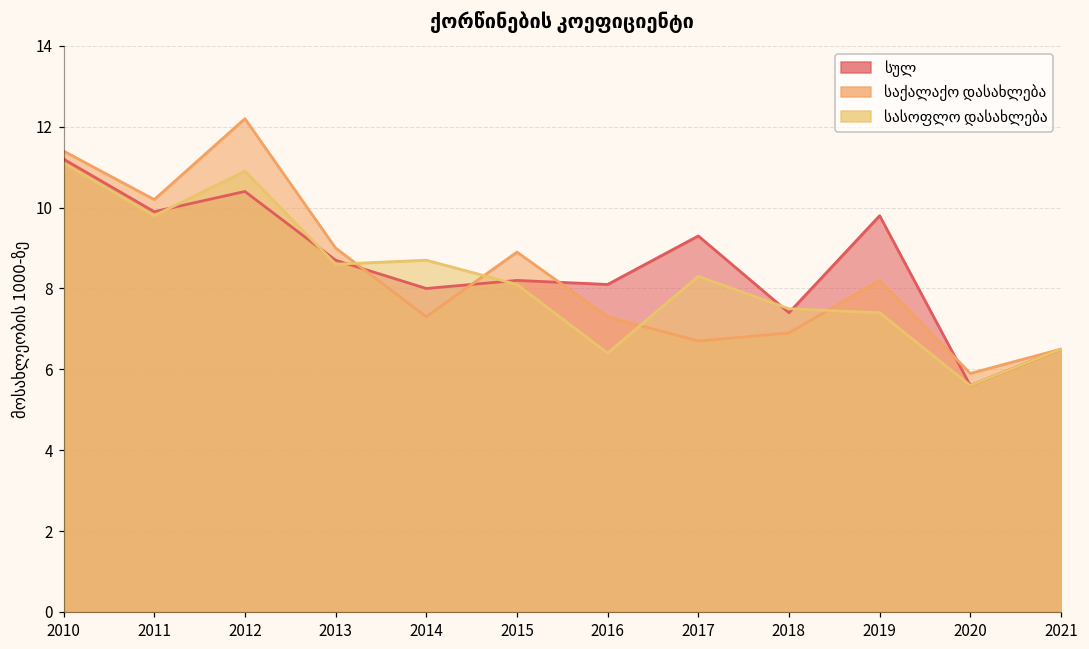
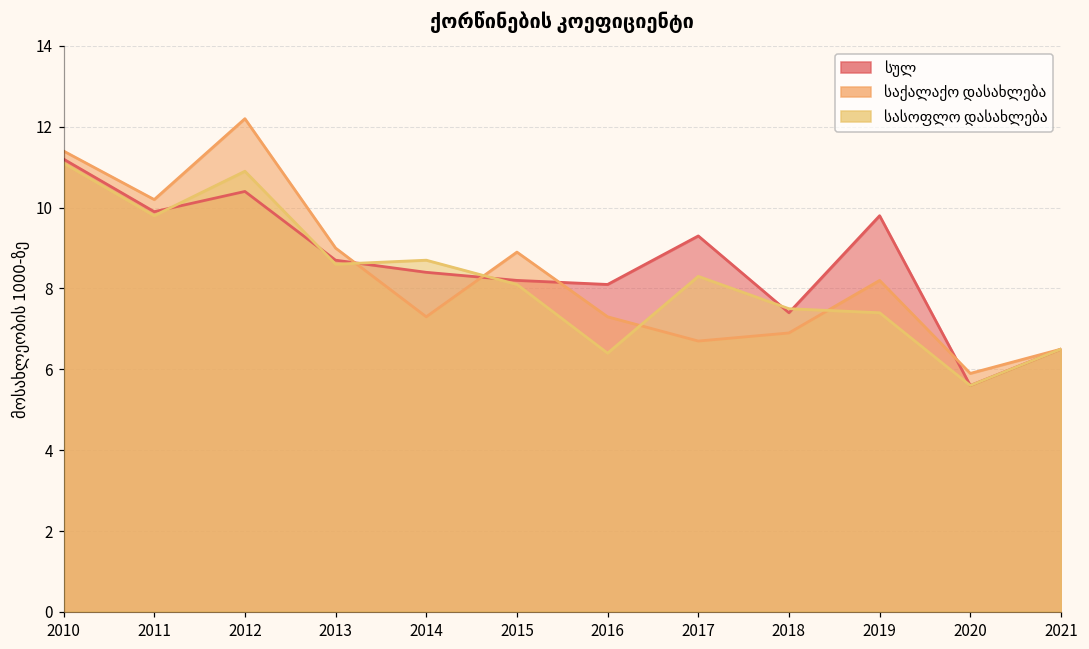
  {
    "სულ": {
      "2010": 11.2,
      "2011": 9.9,
      "2012": 10.4,
      "2013": 8.7,
-     "2014": 8.0,
+     "2014": 8.4,
      "2015": 8.2,
      "2016": 8.1,
      "2017": 9.3,
      "2018": 7.4,
      "2019": 9.8
    }
  }
